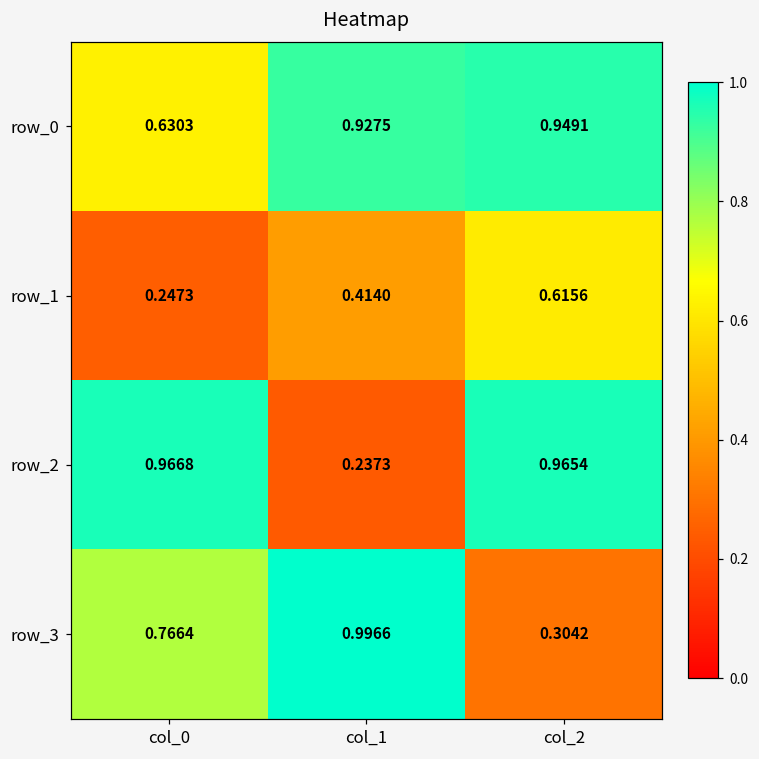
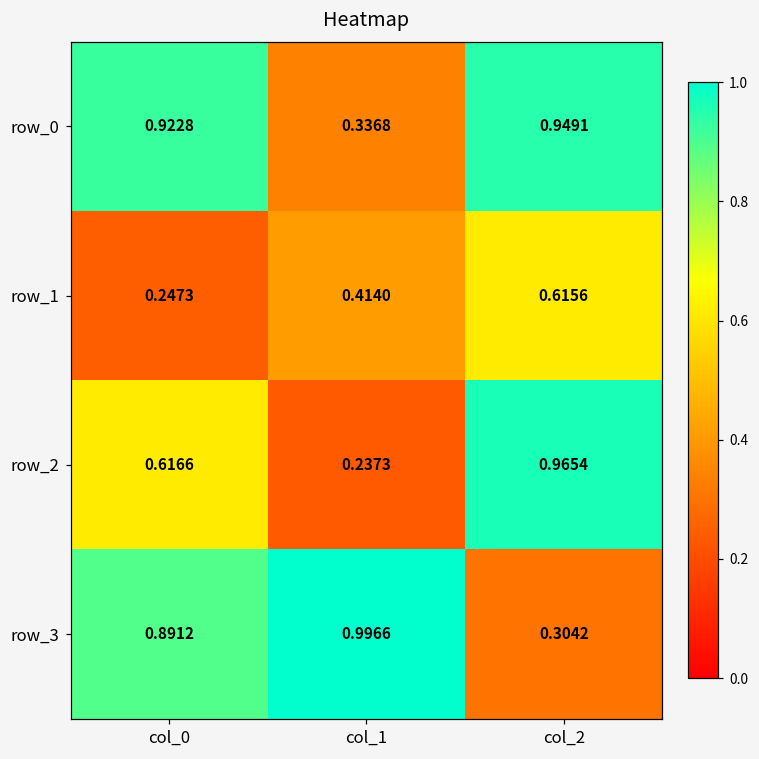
  {
    "row_0": {
-     "col_0": 0.6303,
-     "col_1": 0.9275,
+     "col_0": 0.9228,
+     "col_1": 0.3368,
      "col_2": 0.9491
    },
    "row_1": {
      "col_0": 0.2473,
      "col_1": 0.4140,
      "col_2": 0.6156
    },
    "row_2": {
-     "col_0": 0.9668,
+     "col_0": 0.6166,
      "col_1": 0.2373,
      "col_2": 0.9654
    },
    "row_3": {
-     "col_0": 0.7664,
+     "col_0": 0.8912,
      "col_1": 0.9966,
      "col_2": 0.3042
    }
  }
